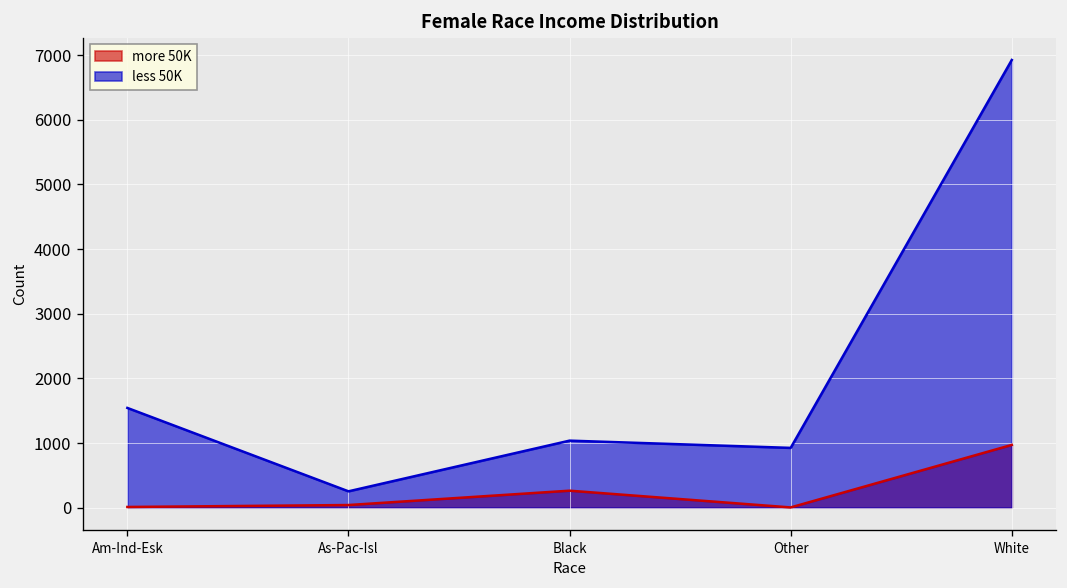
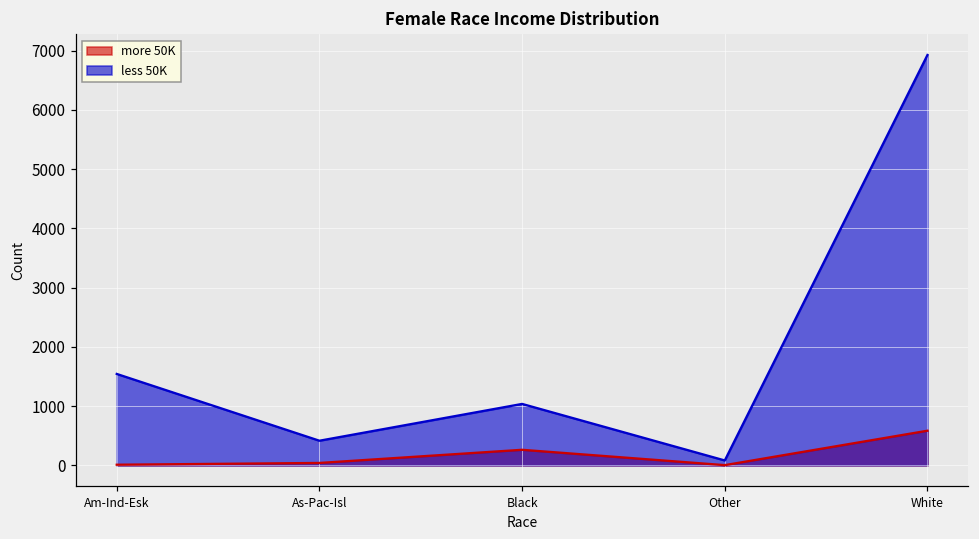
  {
    "more 50K": {
      "Am-Ind-Esk": 0,
      "As-Pac-Isl": 0,
      "Black": 300,
      "Other": 0,
-     "White": 1000
+     "White": 600
    },
    "less 50K": {
      "Am-Ind-Esk": 1500,
-     "As-Pac-Isl": 300,
+     "As-Pac-Isl": 400,
      "Black": 1000,
-     "Other": 900,
+     "Other": 100,
      "White": 6900
    }
  }
